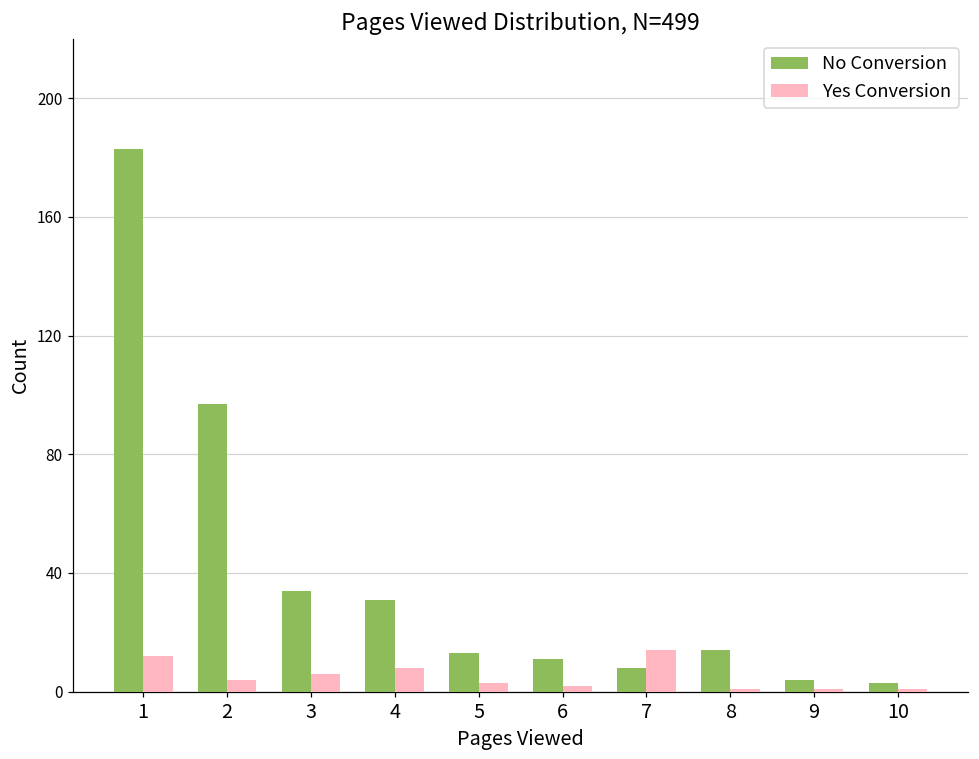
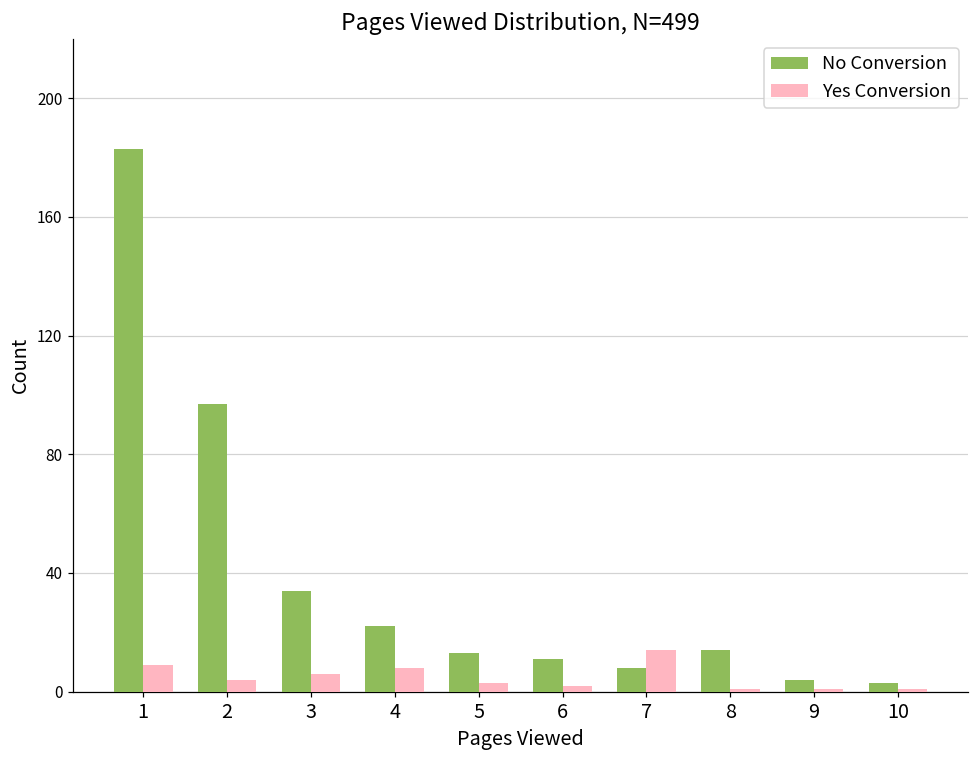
  {
    "No Conversion": {
      "1": 183,
      "2": 97,
      "3": 34,
-     "4": 31,
+     "4": 22,
      "5": 13,
      "6": 11,
      "7": 8,
      "8": 14,
      "9": 4,
      "10": 3
    },
    "Yes Conversion": {
-     "1": 12,
+     "1": 9,
      "2": 4,
      "3": 6,
      "4": 8,
      "5": 3,
      "6": 2,
      "7": 14,
      "8": 1,
      "9": 1,
      "10": 1
    }
  }
